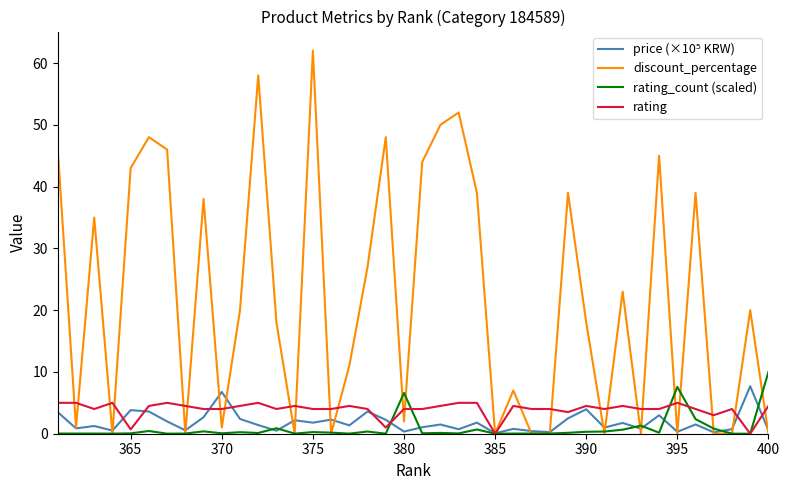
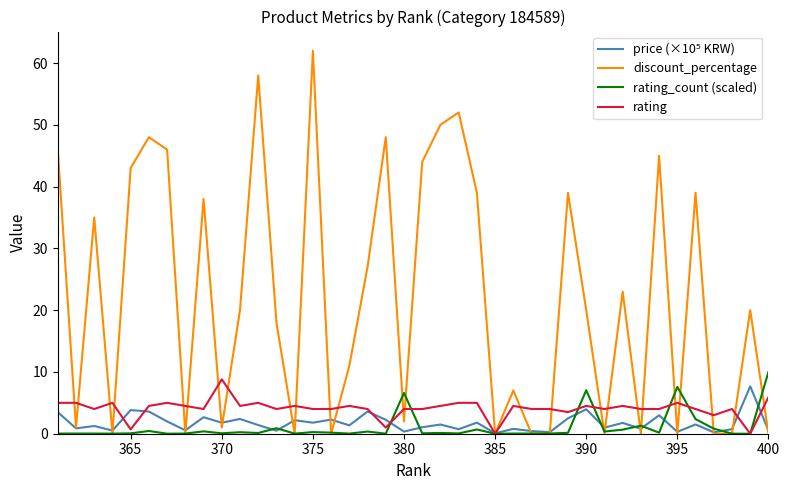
  {
    "price (×10⁵ KRW)": {
      "365": 4,
-     "370": 7,
+     "370": 2,
      "375": 2,
      "380": 0,
      "390": 4,
      "400": 1
    },
    "discount_percentage": {
      "365": 43,
      "370": 1,
      "375": 62,
      "380": 2,
-     "390": 18,
+     "390": 20,
      "400": 0
    },
    "rating_count (scaled)": {
      "365": 0,
      "370": 0,
      "375": 0,
      "380": 7,
-     "390": 0,
+     "390": 7,
      "395": 8,
      "400": 10
    },
    "rating": {
      "365": 1,
-     "370": 4,
+     "370": 9,
      "375": 4,
      "380": 4,
      "390": 5,
      "395": 5,
-     "400": 5
+     "400": 6
    }
  }
